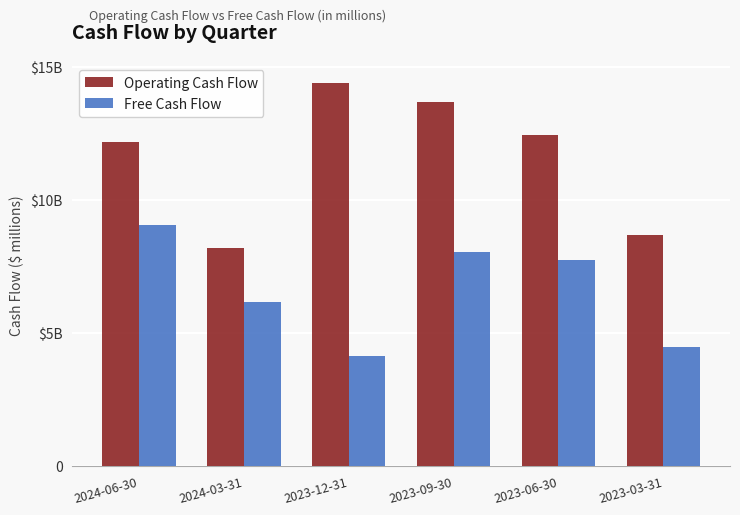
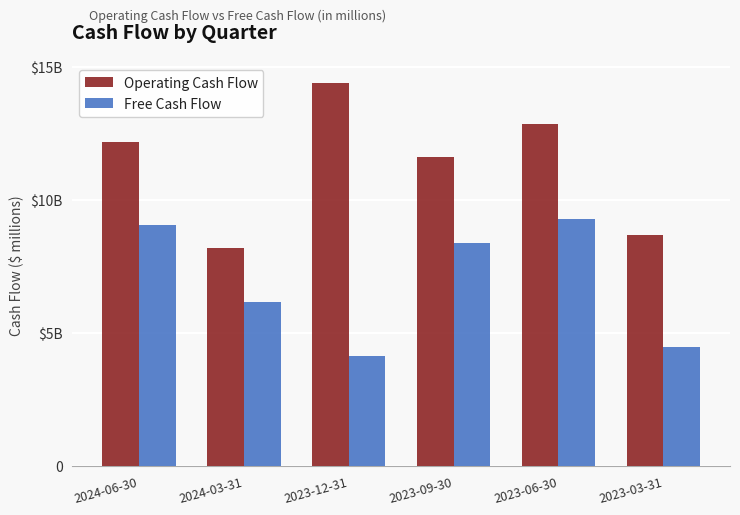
  {
    "Operating Cash Flow": {
      "2024-06-30": "$12200000000",
      "2024-03-31": "$8200000000",
      "2023-12-31": "$14400000000",
-     "2023-09-30": "$13700000000",
-     "2023-06-30": "$12400000000",
+     "2023-09-30": "$11600000000",
+     "2023-06-30": "$12800000000",
      "2023-03-31": "$8700000000"
    },
    "Free Cash Flow": {
      "2024-06-30": "$9100000000",
      "2024-03-31": "$6200000000",
      "2023-12-31": "$4100000000",
-     "2023-09-30": "$8000000000",
-     "2023-06-30": "$7700000000",
+     "2023-09-30": "$8400000000",
+     "2023-06-30": "$9300000000",
      "2023-03-31": "$4500000000"
    }
  }
